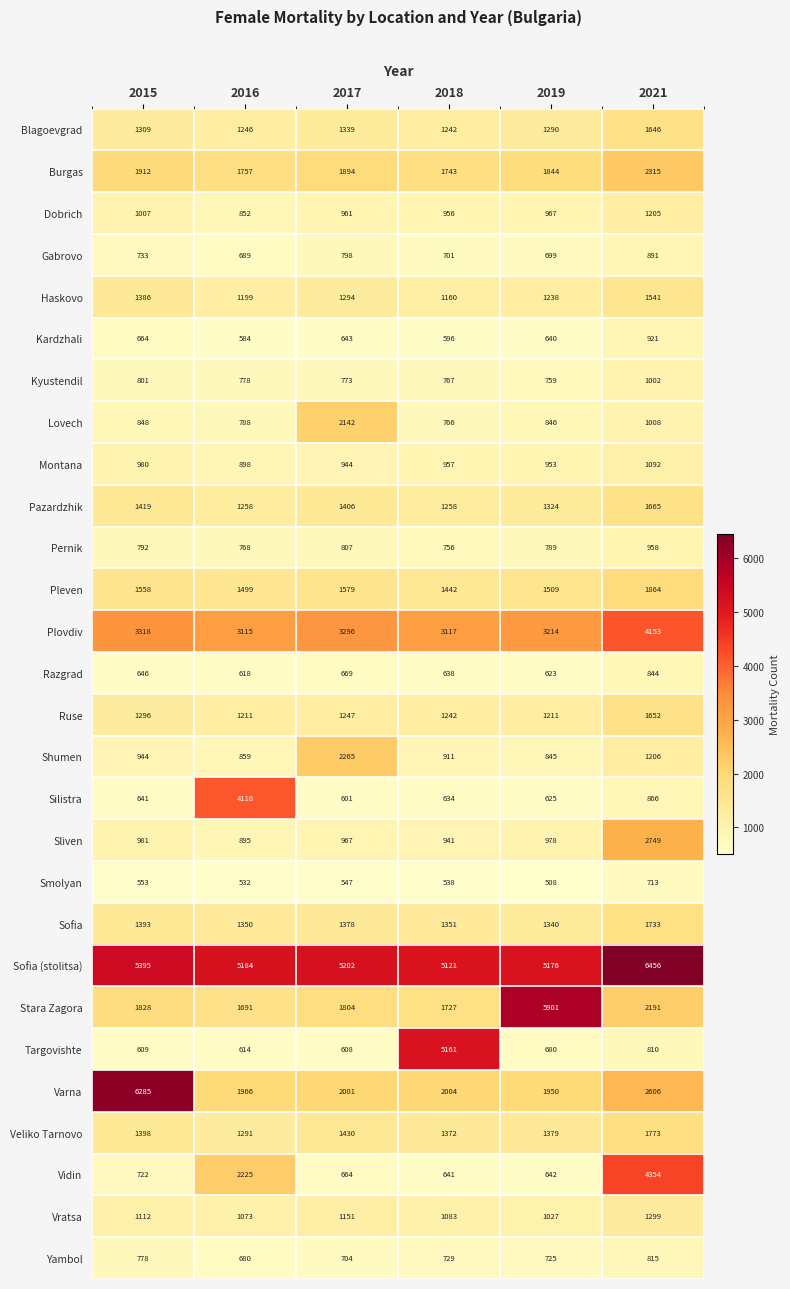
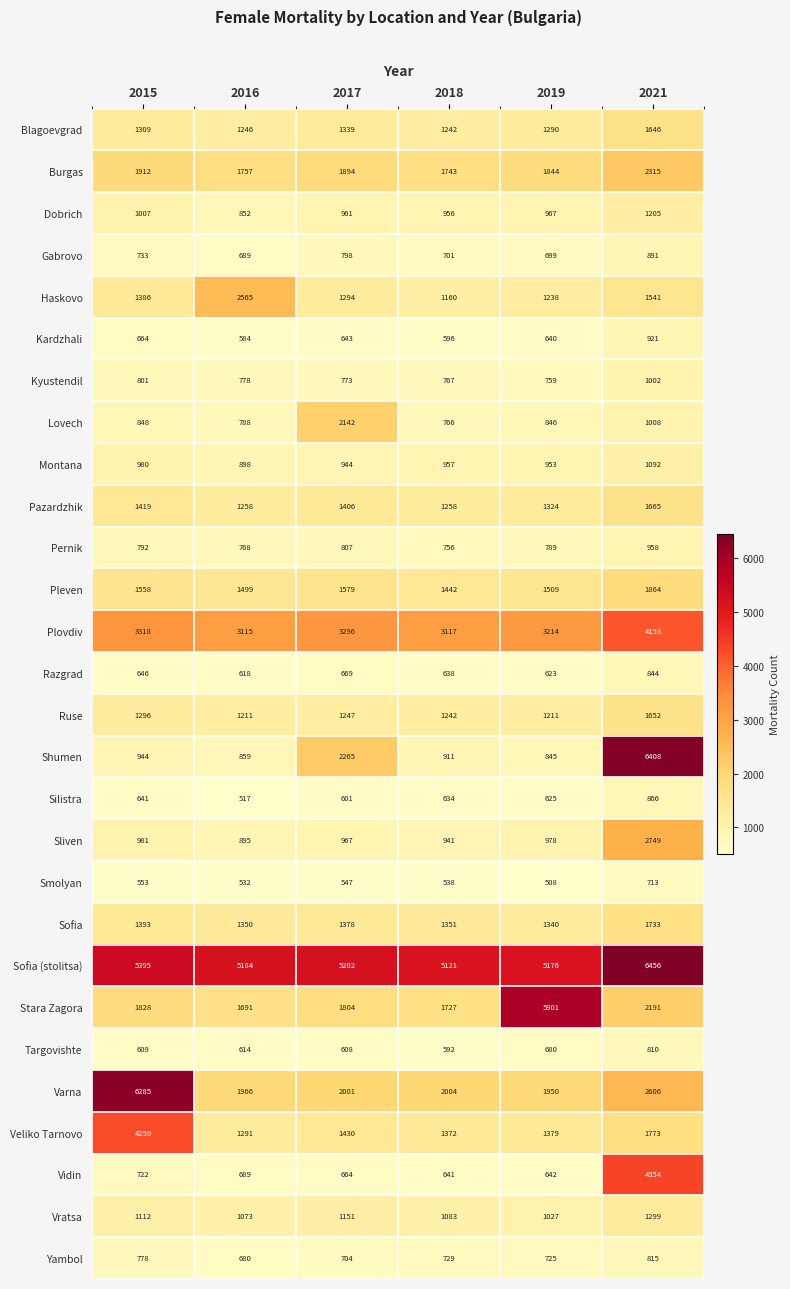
  {
    "Blagoevgrad": {
      "2015": 1309,
      "2016": 1246,
      "2017": 1339,
      "2018": 1242,
      "2019": 1290,
      "2021": 1646
    },
    "Burgas": {
      "2015": 1912,
      "2016": 1757,
      "2017": 1894,
      "2018": 1743,
      "2019": 1844,
      "2021": 2315
    },
    "Dobrich": {
      "2015": 1007,
      "2016": 852,
      "2017": 961,
      "2018": 956,
      "2019": 967,
      "2021": 1205
    },
    "Gabrovo": {
      "2015": 733,
      "2016": 689,
      "2017": 798,
      "2018": 701,
      "2019": 699,
      "2021": 891
    },
    "Haskovo": {
      "2015": 1386,
-     "2016": 1199,
+     "2016": 2565,
      "2017": 1294,
      "2018": 1160,
      "2019": 1238,
      "2021": 1541
    },
    "Kardzhali": {
      "2015": 664,
      "2016": 584,
      "2017": 643,
      "2018": 596,
      "2019": 640,
      "2021": 921
    },
    "Kyustendil": {
      "2015": 801,
      "2016": 778,
      "2017": 773,
      "2018": 767,
      "2019": 759,
      "2021": 1002
    },
    "Lovech": {
      "2015": 848,
      "2016": 788,
      "2017": 2142,
      "2018": 766,
      "2019": 846,
      "2021": 1008
    },
    "Montana": {
      "2015": 980,
      "2016": 898,
      "2017": 944,
      "2018": 957,
      "2019": 953,
      "2021": 1092
    },
    "Pazardzhik": {
      "2015": 1419,
      "2016": 1258,
      "2017": 1406,
      "2018": 1258,
      "2019": 1324,
      "2021": 1665
    },
    "Pernik": {
      "2015": 792,
      "2016": 768,
      "2017": 807,
      "2018": 756,
      "2019": 789,
      "2021": 958
    },
    "Pleven": {
      "2015": 1558,
      "2016": 1499,
      "2017": 1579,
      "2018": 1442,
      "2019": 1509,
      "2021": 1864
    },
    "Plovdiv": {
      "2015": 3318,
      "2016": 3115,
      "2017": 3296,
      "2018": 3117,
      "2019": 3214,
      "2021": 4153
    },
    "Razgrad": {
      "2015": 646,
      "2016": 618,
      "2017": 669,
      "2018": 638,
      "2019": 623,
      "2021": 844
    },
    "Ruse": {
      "2015": 1296,
      "2016": 1211,
      "2017": 1247,
      "2018": 1242,
      "2019": 1211,
      "2021": 1652
    },
    "Shumen": {
      "2015": 944,
      "2016": 859,
      "2017": 2265,
      "2018": 911,
      "2019": 845,
-     "2021": 1206
+     "2021": 6408
    },
    "Silistra": {
      "2015": 641,
-     "2016": 4116,
+     "2016": 517,
      "2017": 601,
      "2018": 634,
      "2019": 625,
      "2021": 866
    },
    "Sliven": {
      "2015": 981,
      "2016": 895,
      "2017": 967,
      "2018": 941,
      "2019": 978,
      "2021": 2749
    },
    "Smolyan": {
      "2015": 553,
      "2016": 532,
      "2017": 547,
      "2018": 538,
      "2019": 508,
      "2021": 713
    },
    "Sofia": {
      "2015": 1393,
      "2016": 1350,
      "2017": 1378,
      "2018": 1351,
      "2019": 1340,
      "2021": 1733
    },
    "Sofia (stolitsa)": {
      "2015": 5395,
      "2016": 5184,
      "2017": 5202,
      "2018": 5121,
      "2019": 5176,
      "2021": 6456
    },
    "Stara Zagora": {
      "2015": 1828,
      "2016": 1691,
      "2017": 1804,
      "2018": 1727,
      "2019": 5901,
      "2021": 2191
    },
    "Targovishte": {
      "2015": 609,
      "2016": 614,
      "2017": 608,
-     "2018": 5161,
+     "2018": 592,
      "2019": 680,
      "2021": 810
    },
    "Varna": {
      "2015": 6285,
      "2016": 1966,
      "2017": 2001,
      "2018": 2004,
      "2019": 1950,
      "2021": 2606
    },
    "Veliko Tarnovo": {
-     "2015": 1398,
+     "2015": 4259,
      "2016": 1291,
      "2017": 1430,
      "2018": 1372,
      "2019": 1379,
      "2021": 1773
    },
    "Vidin": {
      "2015": 722,
-     "2016": 2225,
+     "2016": 689,
      "2017": 664,
      "2018": 641,
      "2019": 642,
      "2021": 4354
    },
    "Vratsa": {
      "2015": 1112,
      "2016": 1073,
      "2017": 1151,
      "2018": 1083,
      "2019": 1027,
      "2021": 1299
    },
    "Yambol": {
      "2015": 778,
      "2016": 680,
      "2017": 704,
      "2018": 729,
      "2019": 725,
      "2021": 815
    }
  }
